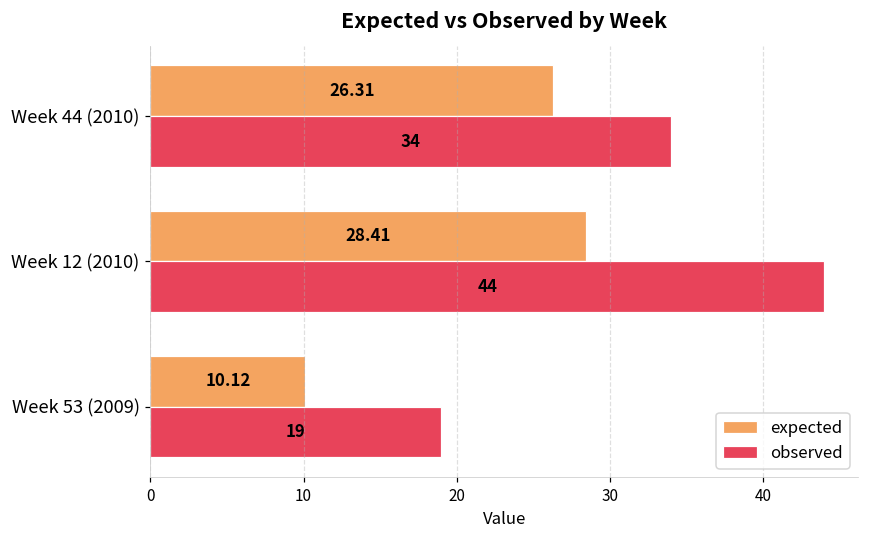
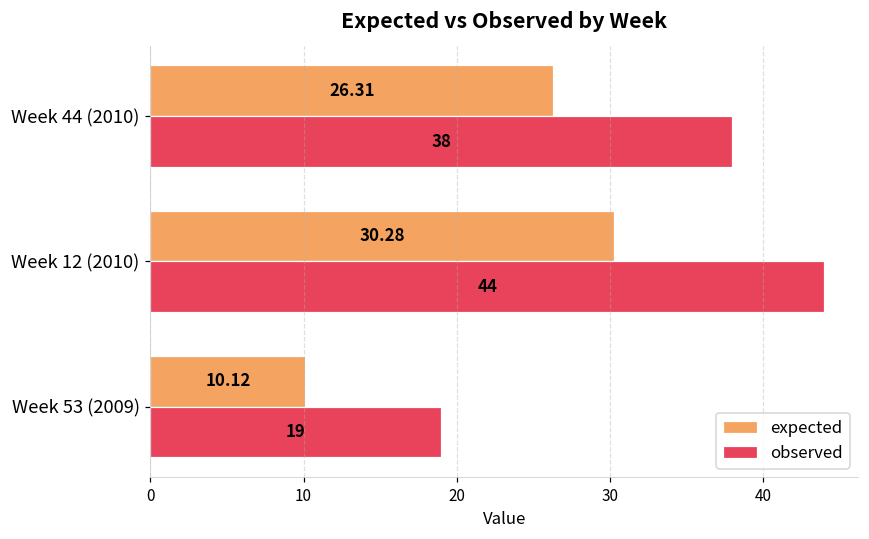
  {
    "expected": {
      "Week 44 (2010)": 26.31,
-     "Week 12 (2010)": 28.41,
+     "Week 12 (2010)": 30.28,
      "Week 53 (2009)": 10.12
    },
    "observed": {
-     "Week 44 (2010)": 34,
+     "Week 44 (2010)": 38,
      "Week 12 (2010)": 44,
      "Week 53 (2009)": 19
    }
  }
